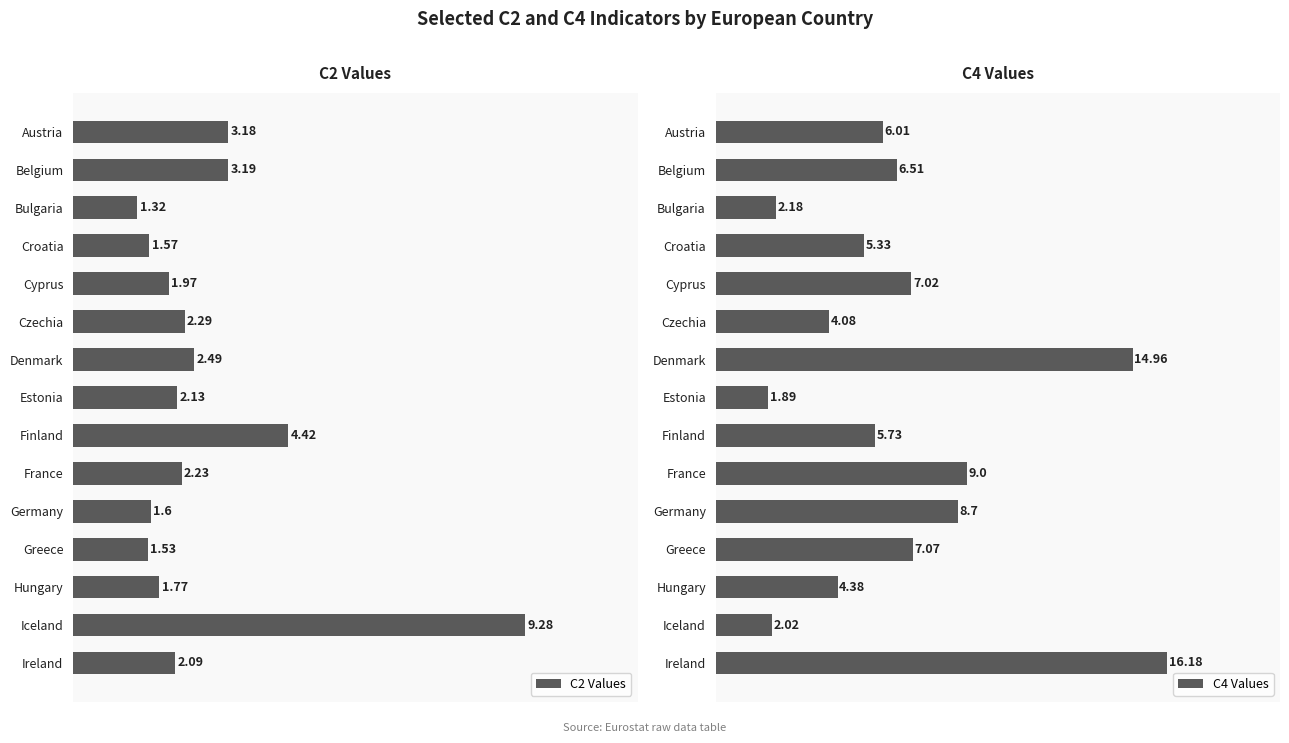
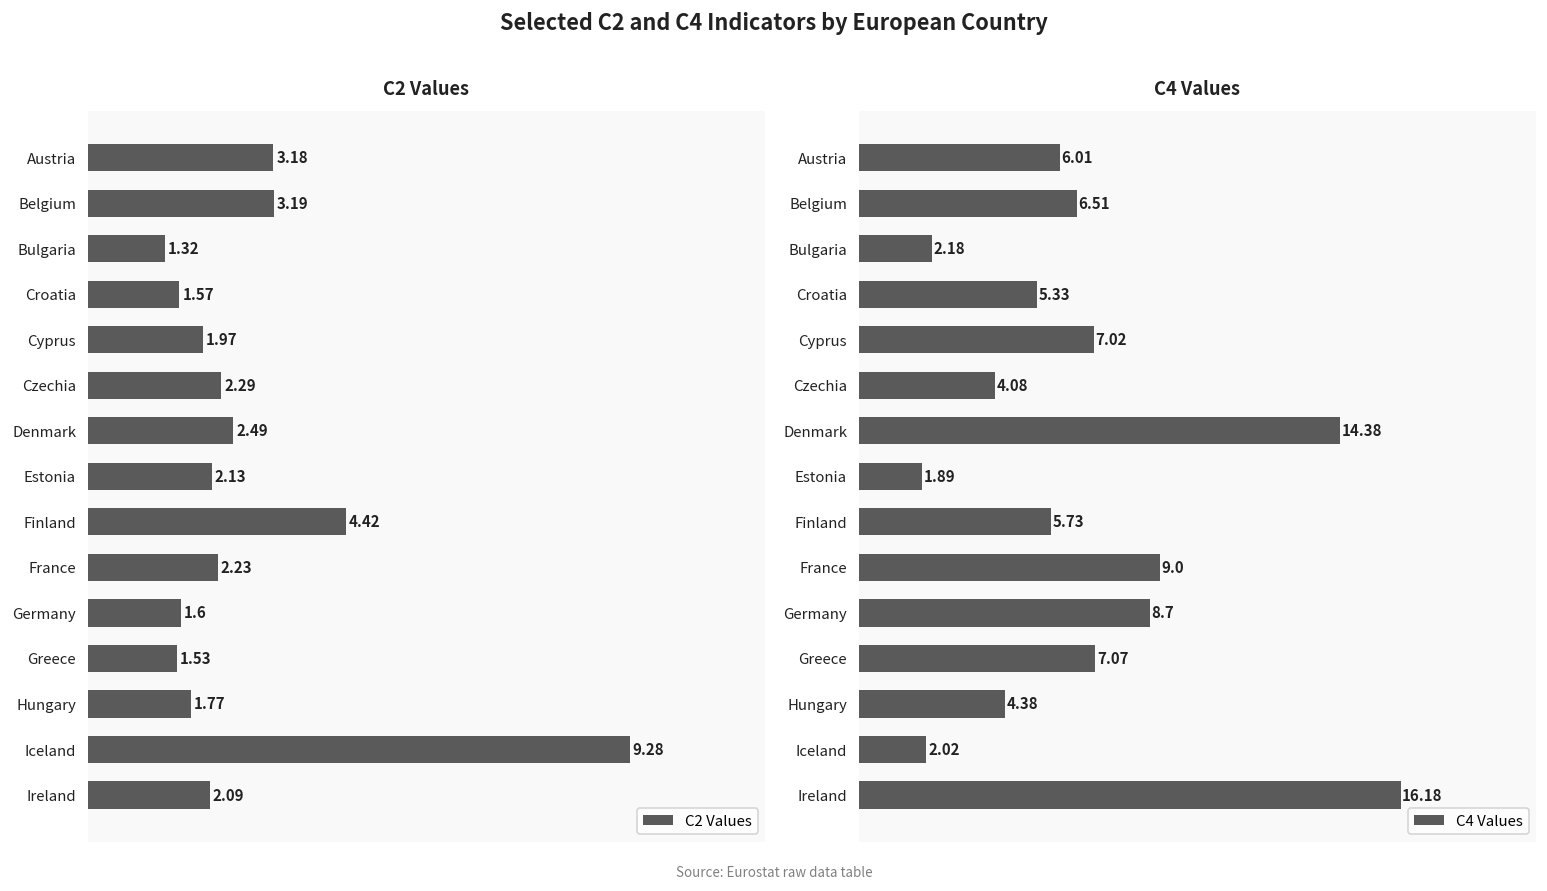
  {
    "C2 Values": {
      "Austria": 3.18,
      "Belgium": 3.19,
      "Bulgaria": 1.32,
      "Croatia": 1.57,
      "Cyprus": 1.97,
      "Czechia": 2.29,
      "Denmark": 2.49,
      "Estonia": 2.13,
      "Finland": 4.42,
      "France": 2.23,
      "Germany": 1.6,
      "Greece": 1.53,
      "Hungary": 1.77,
      "Iceland": 9.28,
      "Ireland": 2.09
    },
    "C4 Values": {
      "Austria": 6.01,
      "Belgium": 6.51,
      "Bulgaria": 2.18,
      "Croatia": 5.33,
      "Cyprus": 7.02,
      "Czechia": 4.08,
-     "Denmark": 14.96,
+     "Denmark": 14.38,
      "Estonia": 1.89,
      "Finland": 5.73,
      "France": 9.0,
      "Germany": 8.7,
      "Greece": 7.07,
      "Hungary": 4.38,
      "Iceland": 2.02,
      "Ireland": 16.18
    }
  }
